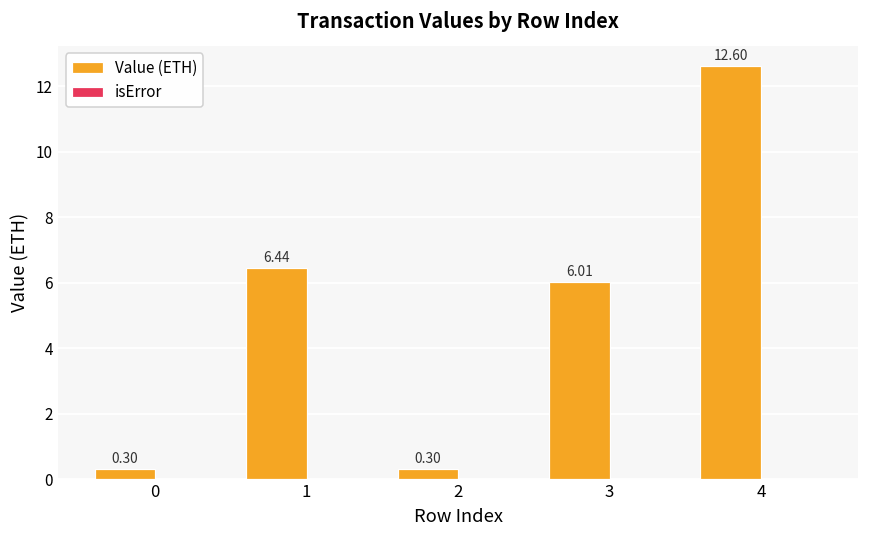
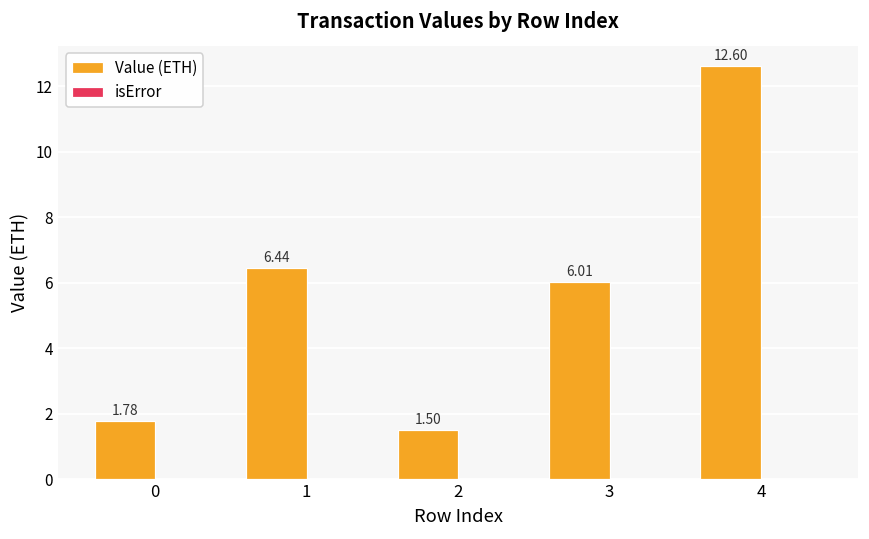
  {
    "Value (ETH)": {
-     "0": 0.30,
+     "0": 1.78,
      "1": 6.44,
-     "2": 0.30,
+     "2": 1.50,
      "3": 6.01,
      "4": 12.60
    },
    "isError": {
      "0": 0.0,
      "1": 0.0,
      "2": 0.0,
      "3": 0.0,
      "4": 0.0
    }
  }
